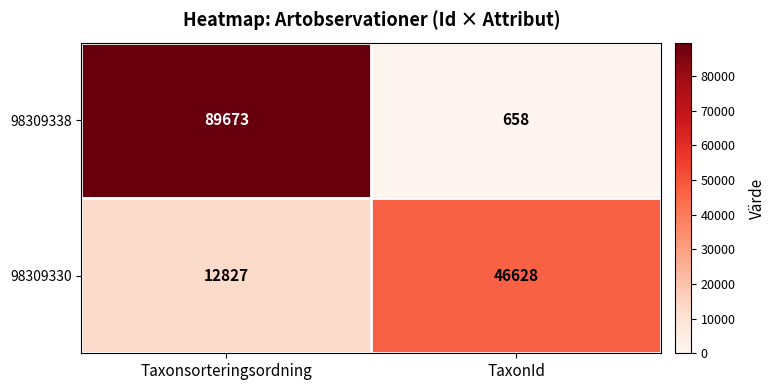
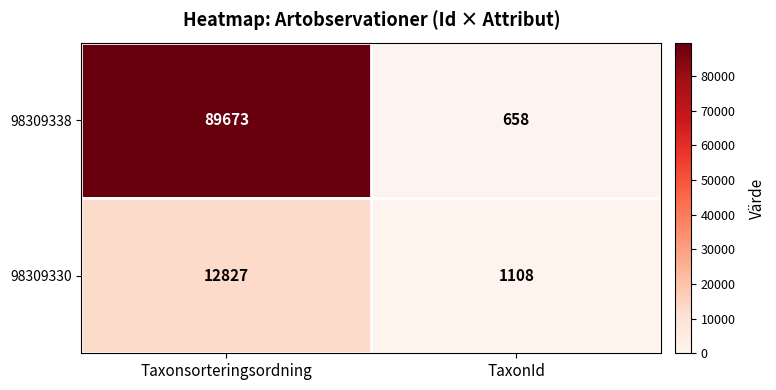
  {
    "98309338": {
      "Taxonsorteringsordning": 89673,
      "TaxonId": 658
    },
    "98309330": {
      "Taxonsorteringsordning": 12827,
-     "TaxonId": 46628
+     "TaxonId": 1108
    }
  }
